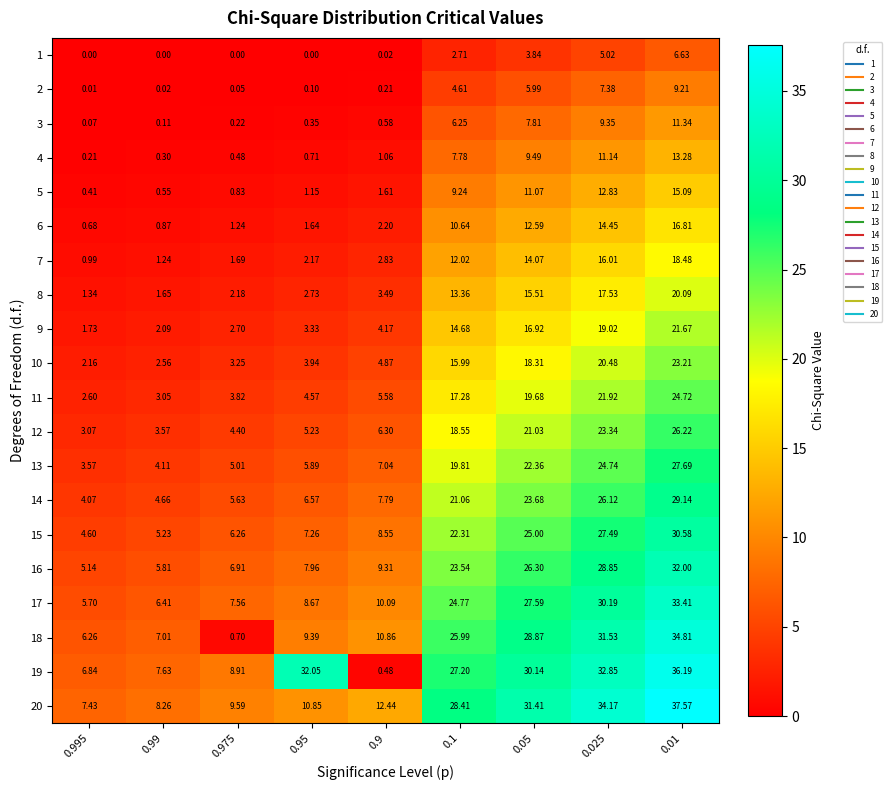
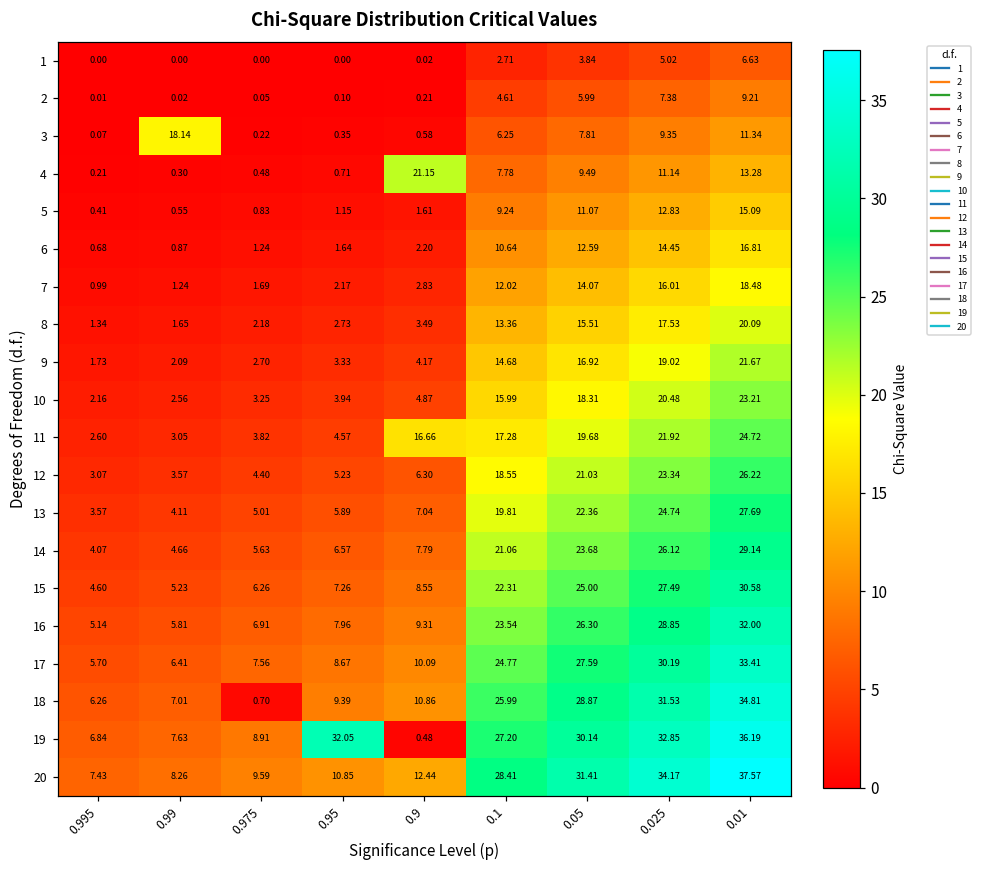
  {
    "1": {
      "0.995": 0.00,
      "0.99": 0.00,
      "0.975": 0.00,
      "0.95": 0.00,
      "0.9": 0.02,
      "0.1": 2.71,
      "0.05": 3.84,
      "0.025": 5.02,
      "0.01": 6.63
    },
    "2": {
      "0.995": 0.01,
      "0.99": 0.02,
      "0.975": 0.05,
      "0.95": 0.10,
      "0.9": 0.21,
      "0.1": 4.61,
      "0.05": 5.99,
      "0.025": 7.38,
      "0.01": 9.21
    },
    "3": {
      "0.995": 0.07,
-     "0.99": 0.11,
+     "0.99": 18.14,
      "0.975": 0.22,
      "0.95": 0.35,
      "0.9": 0.58,
      "0.1": 6.25,
      "0.05": 7.81,
      "0.025": 9.35,
      "0.01": 11.34
    },
    "4": {
      "0.995": 0.21,
      "0.99": 0.30,
      "0.975": 0.48,
      "0.95": 0.71,
-     "0.9": 1.06,
+     "0.9": 21.15,
      "0.1": 7.78,
      "0.05": 9.49,
      "0.025": 11.14,
      "0.01": 13.28
    },
    "5": {
      "0.995": 0.41,
      "0.99": 0.55,
      "0.975": 0.83,
      "0.95": 1.15,
      "0.9": 1.61,
      "0.1": 9.24,
      "0.05": 11.07,
      "0.025": 12.83,
      "0.01": 15.09
    },
    "6": {
      "0.995": 0.68,
      "0.99": 0.87,
      "0.975": 1.24,
      "0.95": 1.64,
      "0.9": 2.20,
      "0.1": 10.64,
      "0.05": 12.59,
      "0.025": 14.45,
      "0.01": 16.81
    },
    "7": {
      "0.995": 0.99,
      "0.99": 1.24,
      "0.975": 1.69,
      "0.95": 2.17,
      "0.9": 2.83,
      "0.1": 12.02,
      "0.05": 14.07,
      "0.025": 16.01,
      "0.01": 18.48
    },
    "8": {
      "0.995": 1.34,
      "0.99": 1.65,
      "0.975": 2.18,
      "0.95": 2.73,
      "0.9": 3.49,
      "0.1": 13.36,
      "0.05": 15.51,
      "0.025": 17.53,
      "0.01": 20.09
    },
    "9": {
      "0.995": 1.73,
      "0.99": 2.09,
      "0.975": 2.70,
      "0.95": 3.33,
      "0.9": 4.17,
      "0.1": 14.68,
      "0.05": 16.92,
      "0.025": 19.02,
      "0.01": 21.67
    },
    "10": {
      "0.995": 2.16,
      "0.99": 2.56,
      "0.975": 3.25,
      "0.95": 3.94,
      "0.9": 4.87,
      "0.1": 15.99,
      "0.05": 18.31,
      "0.025": 20.48,
      "0.01": 23.21
    },
    "11": {
      "0.995": 2.60,
      "0.99": 3.05,
      "0.975": 3.82,
      "0.95": 4.57,
-     "0.9": 5.58,
+     "0.9": 16.66,
      "0.1": 17.28,
      "0.05": 19.68,
      "0.025": 21.92,
      "0.01": 24.72
    },
    "12": {
      "0.995": 3.07,
      "0.99": 3.57,
      "0.975": 4.40,
      "0.95": 5.23,
      "0.9": 6.30,
      "0.1": 18.55,
      "0.05": 21.03,
      "0.025": 23.34,
      "0.01": 26.22
    },
    "13": {
      "0.995": 3.57,
      "0.99": 4.11,
      "0.975": 5.01,
      "0.95": 5.89,
      "0.9": 7.04,
      "0.1": 19.81,
      "0.05": 22.36,
      "0.025": 24.74,
      "0.01": 27.69
    },
    "14": {
      "0.995": 4.07,
      "0.99": 4.66,
      "0.975": 5.63,
      "0.95": 6.57,
      "0.9": 7.79,
      "0.1": 21.06,
      "0.05": 23.68,
      "0.025": 26.12,
      "0.01": 29.14
    },
    "15": {
      "0.995": 4.60,
      "0.99": 5.23,
      "0.975": 6.26,
      "0.95": 7.26,
      "0.9": 8.55,
      "0.1": 22.31,
      "0.05": 25.00,
      "0.025": 27.49,
      "0.01": 30.58
    },
    "16": {
      "0.995": 5.14,
      "0.99": 5.81,
      "0.975": 6.91,
      "0.95": 7.96,
      "0.9": 9.31,
      "0.1": 23.54,
      "0.05": 26.30,
      "0.025": 28.85,
      "0.01": 32.00
    },
    "17": {
      "0.995": 5.70,
      "0.99": 6.41,
      "0.975": 7.56,
      "0.95": 8.67,
      "0.9": 10.09,
      "0.1": 24.77,
      "0.05": 27.59,
      "0.025": 30.19,
      "0.01": 33.41
    },
    "18": {
      "0.995": 6.26,
      "0.99": 7.01,
      "0.975": 0.70,
      "0.95": 9.39,
      "0.9": 10.86,
      "0.1": 25.99,
      "0.05": 28.87,
      "0.025": 31.53,
      "0.01": 34.81
    },
    "19": {
      "0.995": 6.84,
      "0.99": 7.63,
      "0.975": 8.91,
      "0.95": 32.05,
      "0.9": 0.48,
      "0.1": 27.20,
      "0.05": 30.14,
      "0.025": 32.85,
      "0.01": 36.19
    },
    "20": {
      "0.995": 7.43,
      "0.99": 8.26,
      "0.975": 9.59,
      "0.95": 10.85,
      "0.9": 12.44,
      "0.1": 28.41,
      "0.05": 31.41,
      "0.025": 34.17,
      "0.01": 37.57
    }
  }
